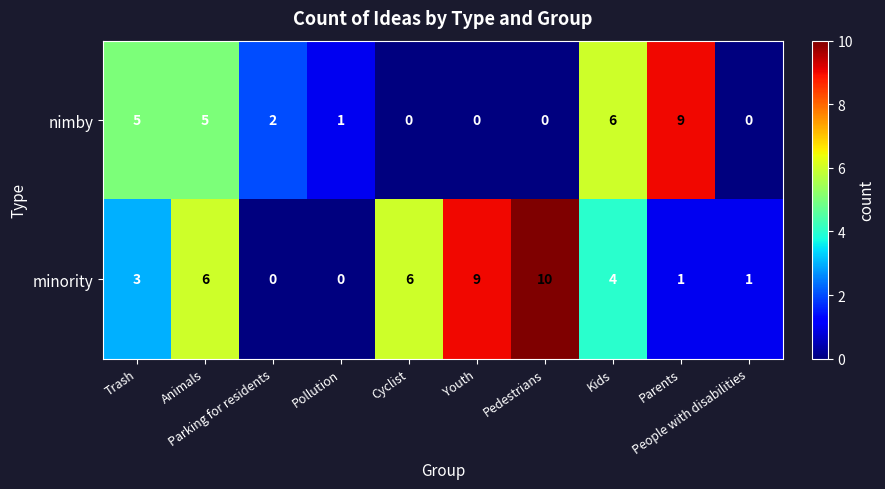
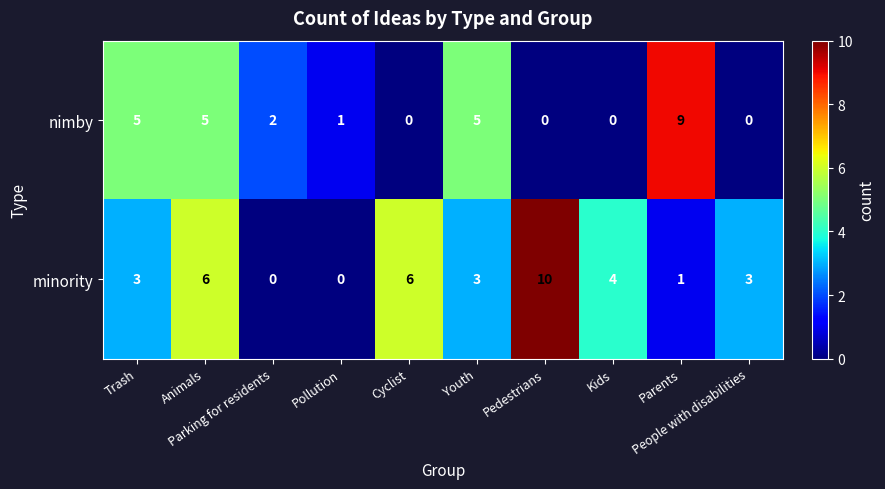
  {
    "nimby": {
      "Trash": 5,
      "Animals": 5,
      "Parking for residents": 2,
      "Pollution": 1,
      "Cyclist": 0,
-     "Youth": 0,
+     "Youth": 5,
      "Pedestrians": 0,
-     "Kids": 6,
+     "Kids": 0,
      "Parents": 9,
      "People with disabilities": 0
    },
    "minority": {
      "Trash": 3,
      "Animals": 6,
      "Parking for residents": 0,
      "Pollution": 0,
      "Cyclist": 6,
-     "Youth": 9,
+     "Youth": 3,
      "Pedestrians": 10,
      "Kids": 4,
      "Parents": 1,
-     "People with disabilities": 1
+     "People with disabilities": 3
    }
  }
